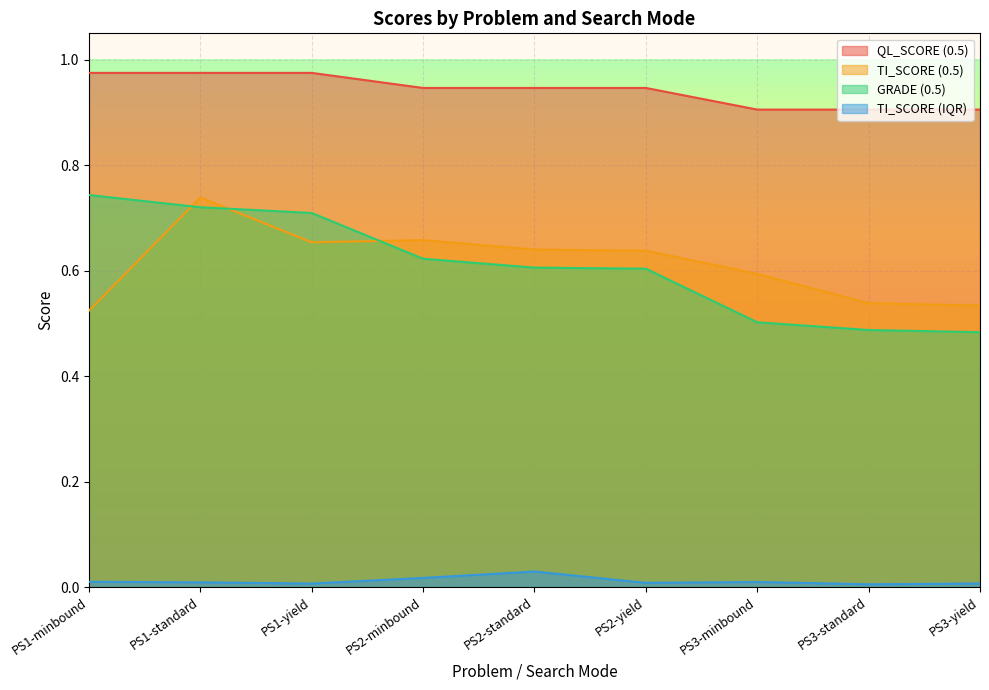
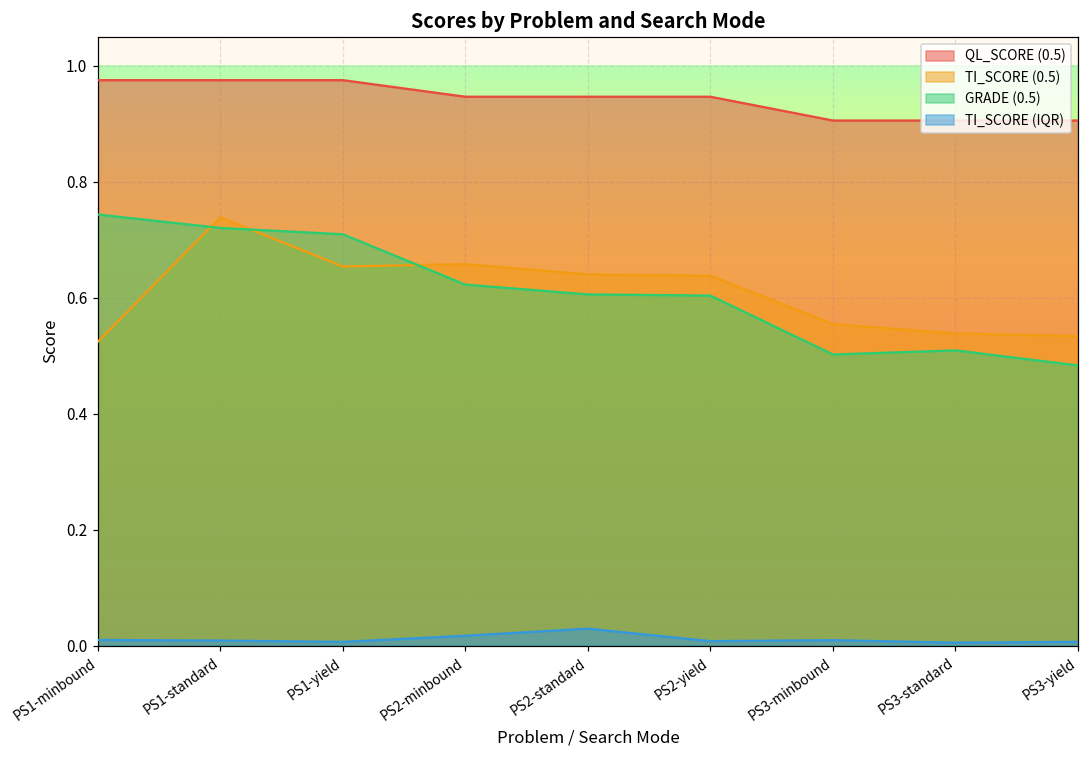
  {
    "QL_SCORE (0.5)": {
      "PS1-minbound": 0.98,
      "PS1-standard": 0.98,
      "PS1-yield": 0.98,
      "PS2-minbound": 0.95,
      "PS2-standard": 0.95,
      "PS2-yield": 0.95,
      "PS3-minbound": 0.91,
      "PS3-yield": 0.91
    },
    "TI_SCORE (0.5)": {
      "PS1-minbound": 0.52,
      "PS1-standard": 0.74,
      "PS1-yield": 0.65,
      "PS2-minbound": 0.66,
      "PS2-standard": 0.64,
      "PS2-yield": 0.64,
-     "PS3-minbound": 0.59,
+     "PS3-minbound": 0.55,
      "PS3-standard": 0.54,
      "PS3-yield": 0.53
    },
    "GRADE (0.5)": {
      "PS1-minbound": 0.74,
      "PS1-standard": 0.72,
      "PS1-yield": 0.71,
      "PS2-minbound": 0.62,
      "PS2-standard": 0.61,
      "PS2-yield": 0.60,
      "PS3-minbound": 0.50,
-     "PS3-standard": 0.49,
+     "PS3-standard": 0.51,
      "PS3-yield": 0.48
    },
    "TI_SCORE (IQR)": {
      "PS1-minbound": 0.01,
      "PS1-standard": 0.01,
      "PS1-yield": 0.01,
      "PS2-minbound": 0.02,
      "PS2-standard": 0.03,
      "PS2-yield": 0.01,
      "PS3-minbound": 0.01,
      "PS3-standard": 0.01,
      "PS3-yield": 0.01
    }
  }
